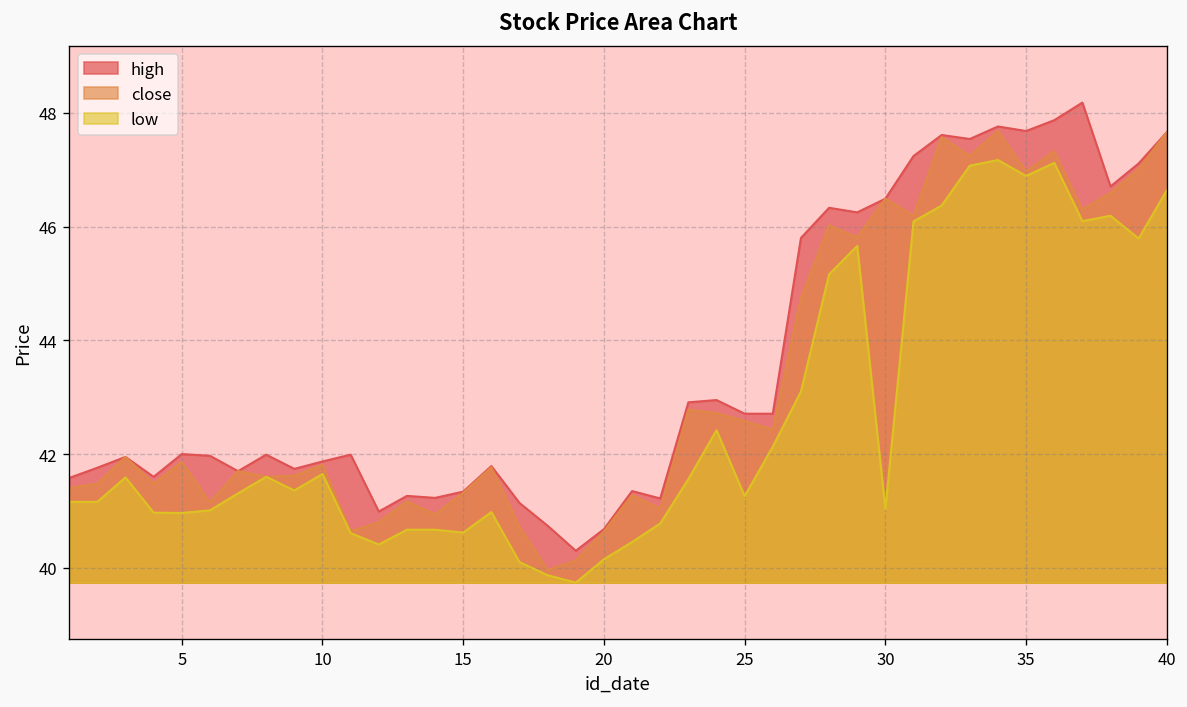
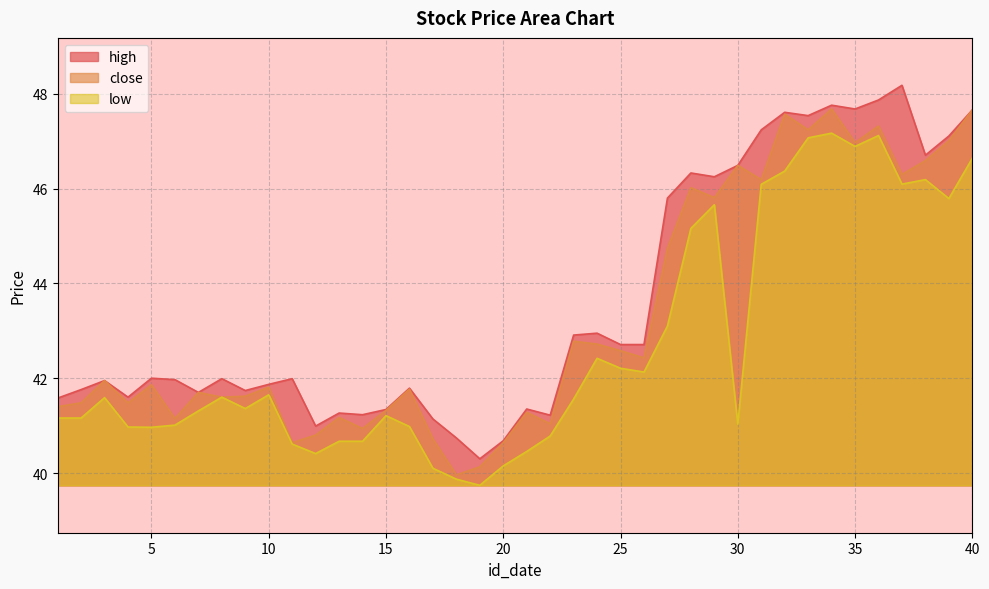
  {
    "low": {
      "5": 41.0,
      "10": 41.7,
-     "15": 40.6,
+     "15": 41.2,
      "20": 40.2,
-     "25": 41.3,
+     "25": 42.2,
      "30": 41.0,
      "35": 46.9,
      "40": 46.6
    }
  }
